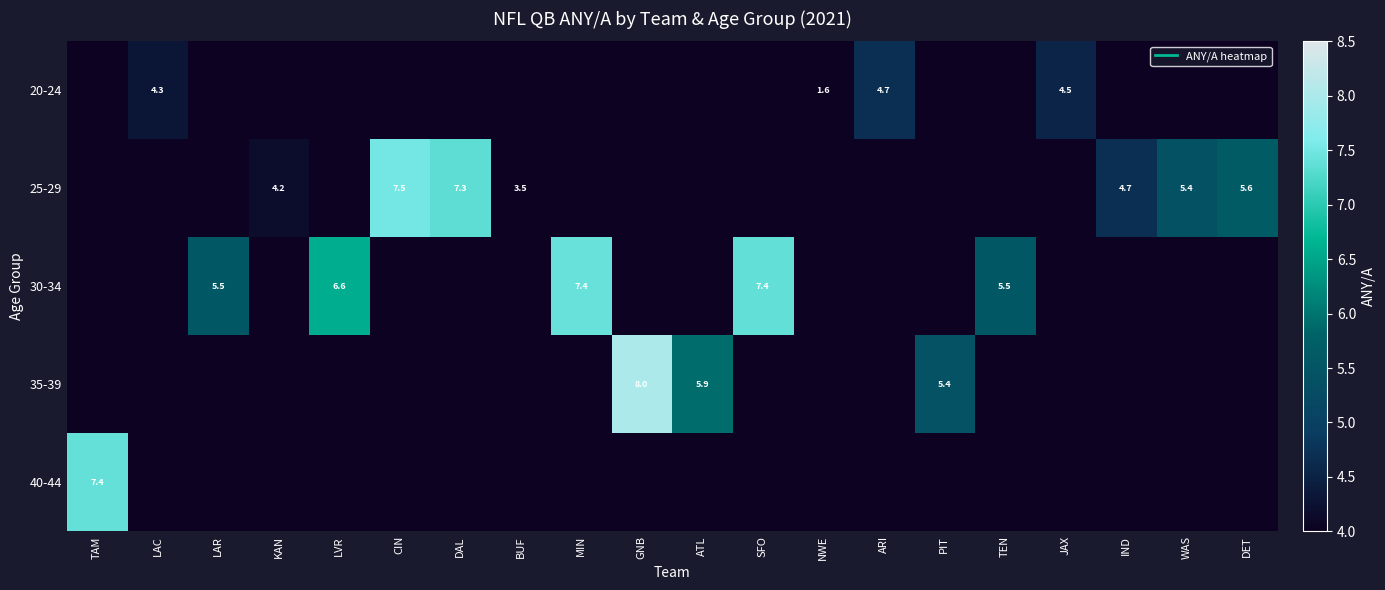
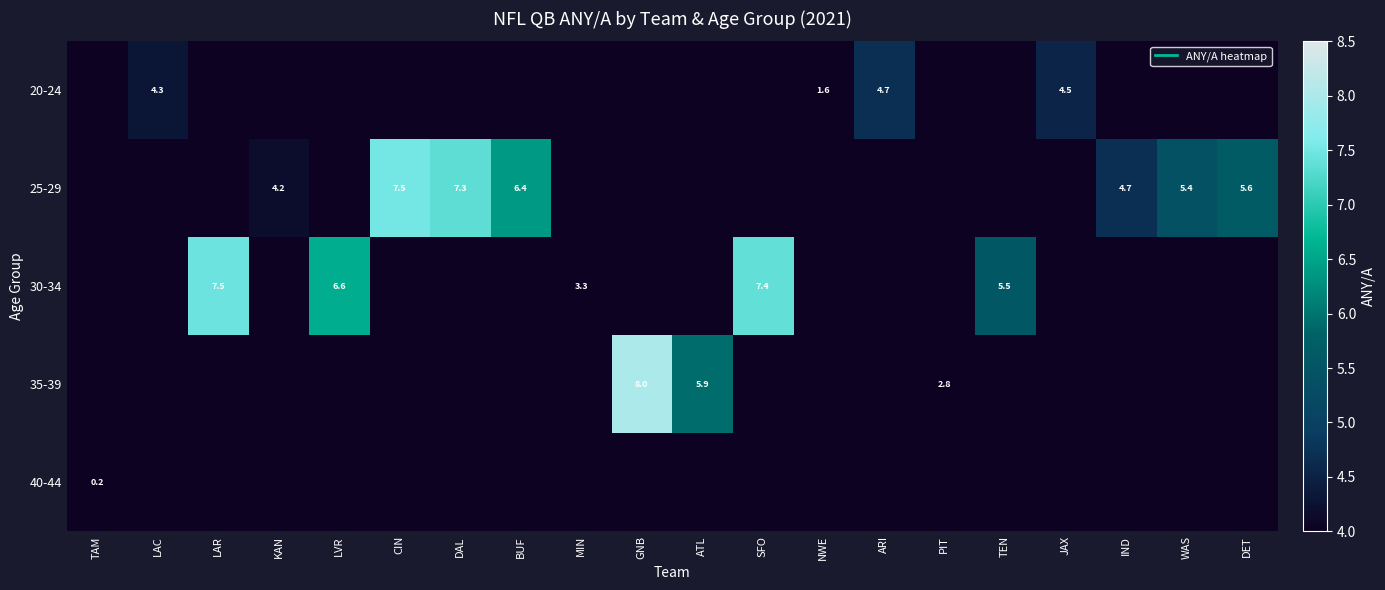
  {
    "20-24": {
      "LAC": 4.3,
      "NWE": 1.6,
      "ARI": 4.7,
      "JAX": 4.5
    },
    "25-29": {
      "KAN": 4.2,
      "CIN": 7.5,
      "DAL": 7.3,
-     "BUF": 3.5,
+     "BUF": 6.4,
      "IND": 4.7,
      "WAS": 5.4,
      "DET": 5.6
    },
    "30-34": {
-     "LAR": 5.5,
+     "LAR": 7.5,
      "LVR": 6.6,
-     "MIN": 7.4,
+     "MIN": 3.3,
      "SFO": 7.4,
      "TEN": 5.5
    },
    "35-39": {
      "GNB": 8.0,
      "ATL": 5.9,
-     "PIT": 5.4
+     "PIT": 2.8
    },
    "40-44": {
-     "TAM": 7.4
+     "TAM": 0.2
    }
  }
